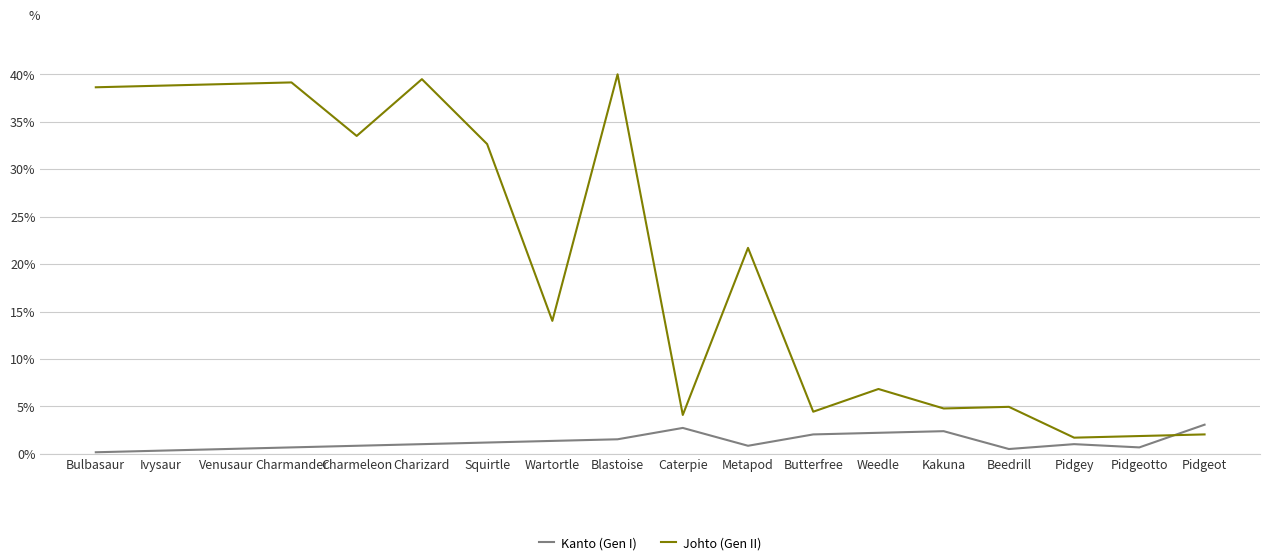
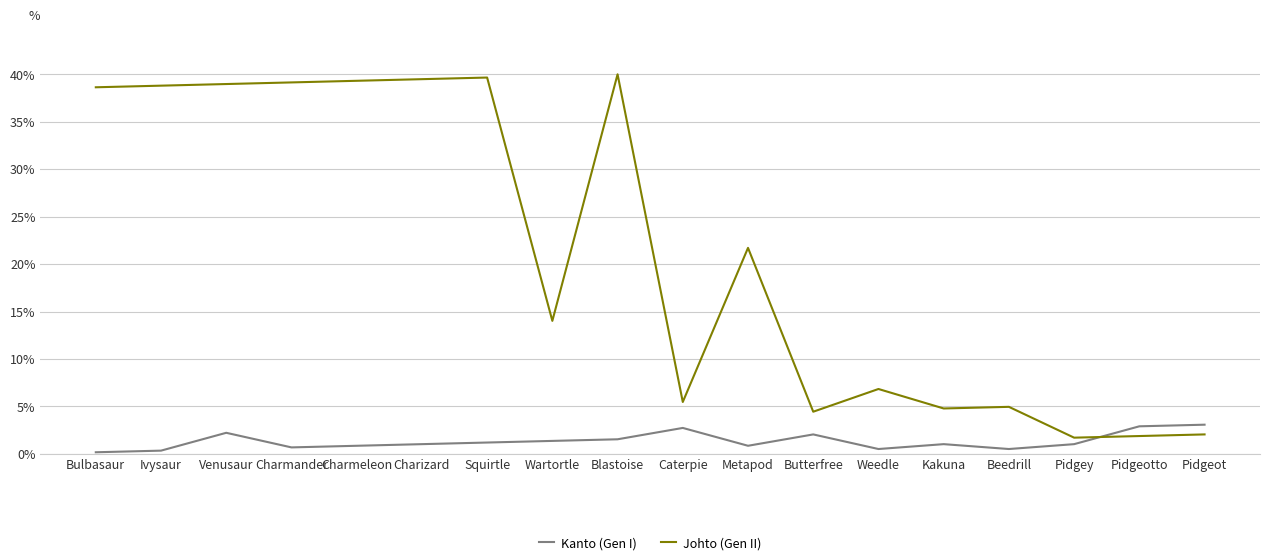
  {
    "Kanto (Gen I)": {
      "Bulbasaur": "0%",
      "Ivysaur": "0%",
-     "Venusaur": "1%",
+     "Venusaur": "2%",
      "Charmander": "1%",
      "Charmeleon": "1%",
      "Charizard": "1%",
      "Squirtle": "1%",
      "Wartortle": "1%",
      "Blastoise": "2%",
      "Caterpie": "3%",
      "Metapod": "1%",
      "Butterfree": "2%",
-     "Weedle": "2%",
-     "Kakuna": "2%",
+     "Weedle": "1%",
+     "Kakuna": "1%",
      "Beedrill": "1%",
      "Pidgey": "1%",
-     "Pidgeotto": "1%",
+     "Pidgeotto": "3%",
      "Pidgeot": "3%"
    },
    "Johto (Gen II)": {
      "Bulbasaur": "39%",
      "Ivysaur": "39%",
      "Venusaur": "39%",
      "Charmander": "39%",
-     "Charmeleon": "34%",
+     "Charmeleon": "39%",
      "Charizard": "39%",
-     "Squirtle": "33%",
+     "Squirtle": "40%",
      "Wartortle": "14%",
      "Blastoise": "40%",
-     "Caterpie": "4%",
+     "Caterpie": "5%",
      "Metapod": "22%",
      "Butterfree": "4%",
      "Weedle": "7%",
      "Kakuna": "5%",
      "Beedrill": "5%",
      "Pidgey": "2%",
      "Pidgeotto": "2%",
      "Pidgeot": "2%"
    }
  }
